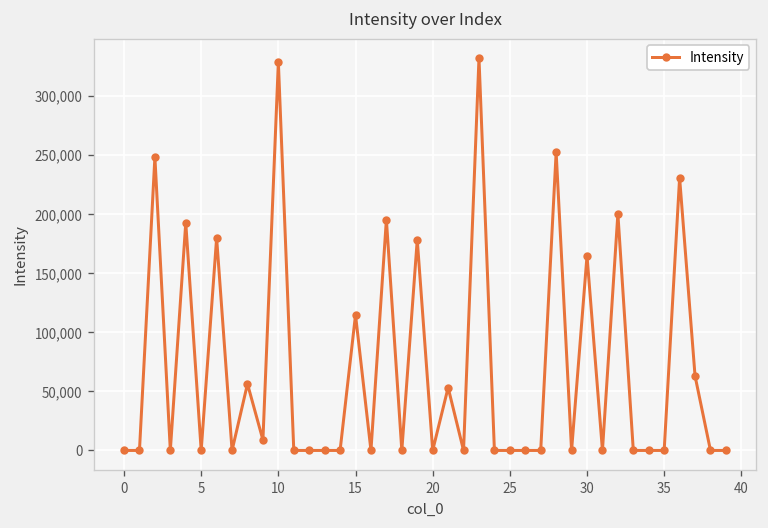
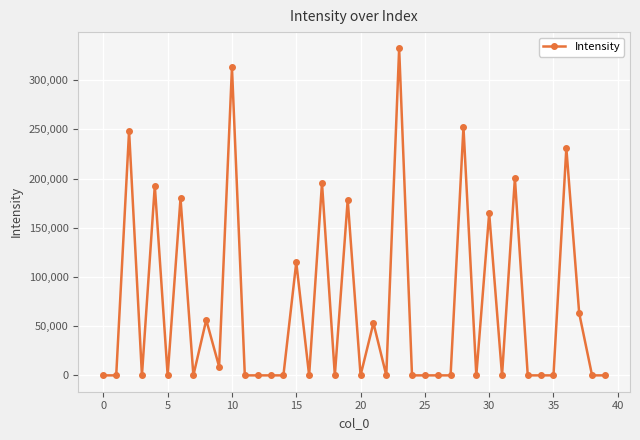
  {
    "0": "0",
    "5": "0",
-   "10": "330,000",
+   "10": "310,000",
    "15": "110,000",
    "20": "0",
    "25": "0",
    "30": "160,000",
    "35": "0"
  }
